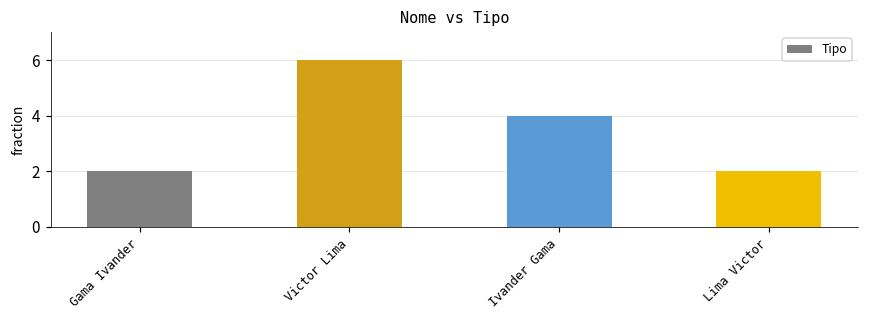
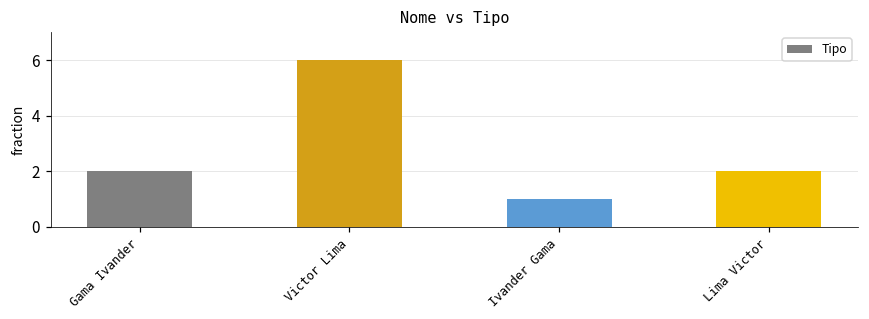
  {
    "Gama Ivander": 2,
    "Victor Lima": 6,
-   "Ivander Gama": 4,
+   "Ivander Gama": 1,
    "Lima Victor": 2
  }
